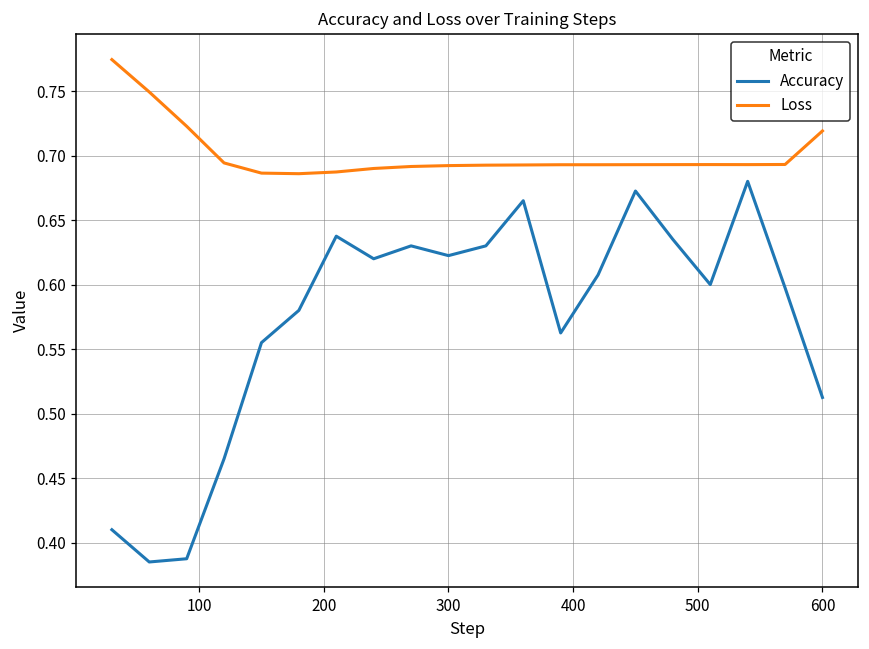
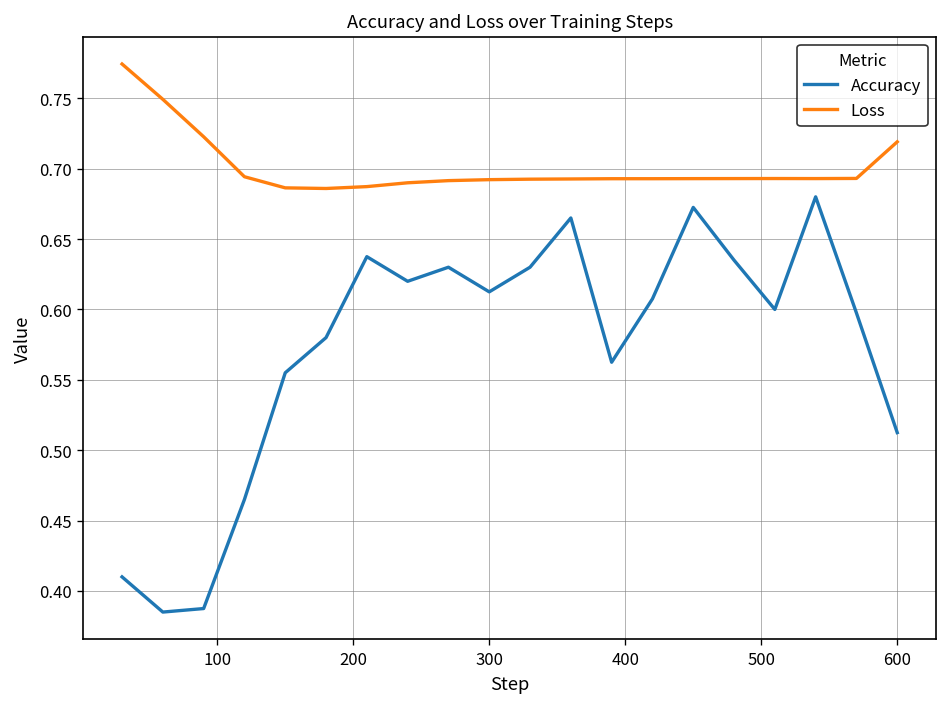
  {
    "Accuracy": {
-     "300": 0.622,
+     "300": 0.612,
      "600": 0.512
    },
    "Loss": {
      "300": 0.692,
      "600": 0.719
    }
  }
